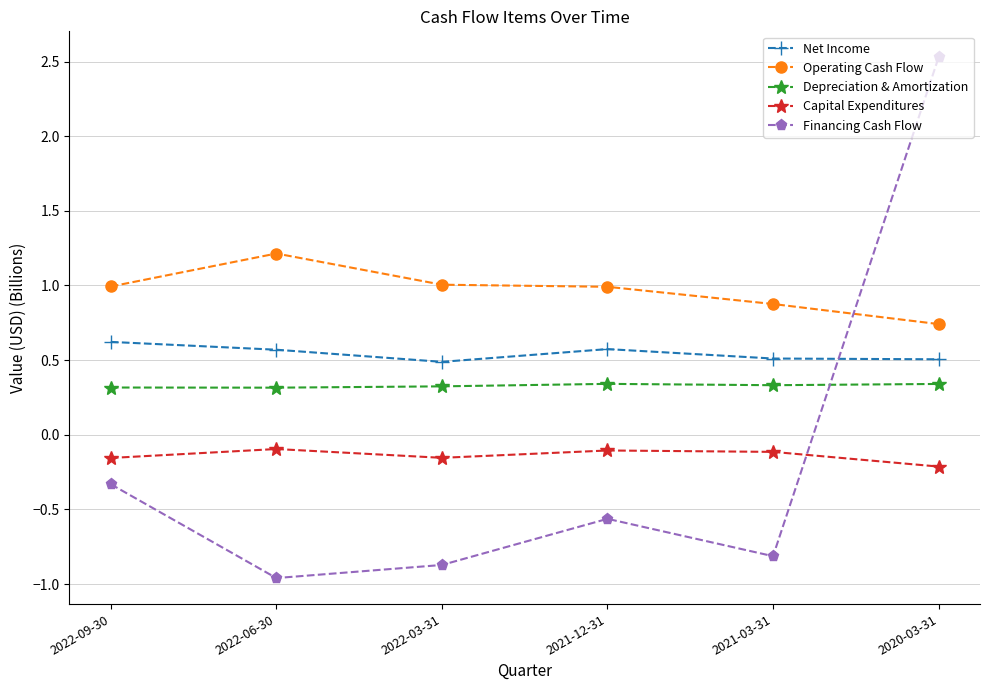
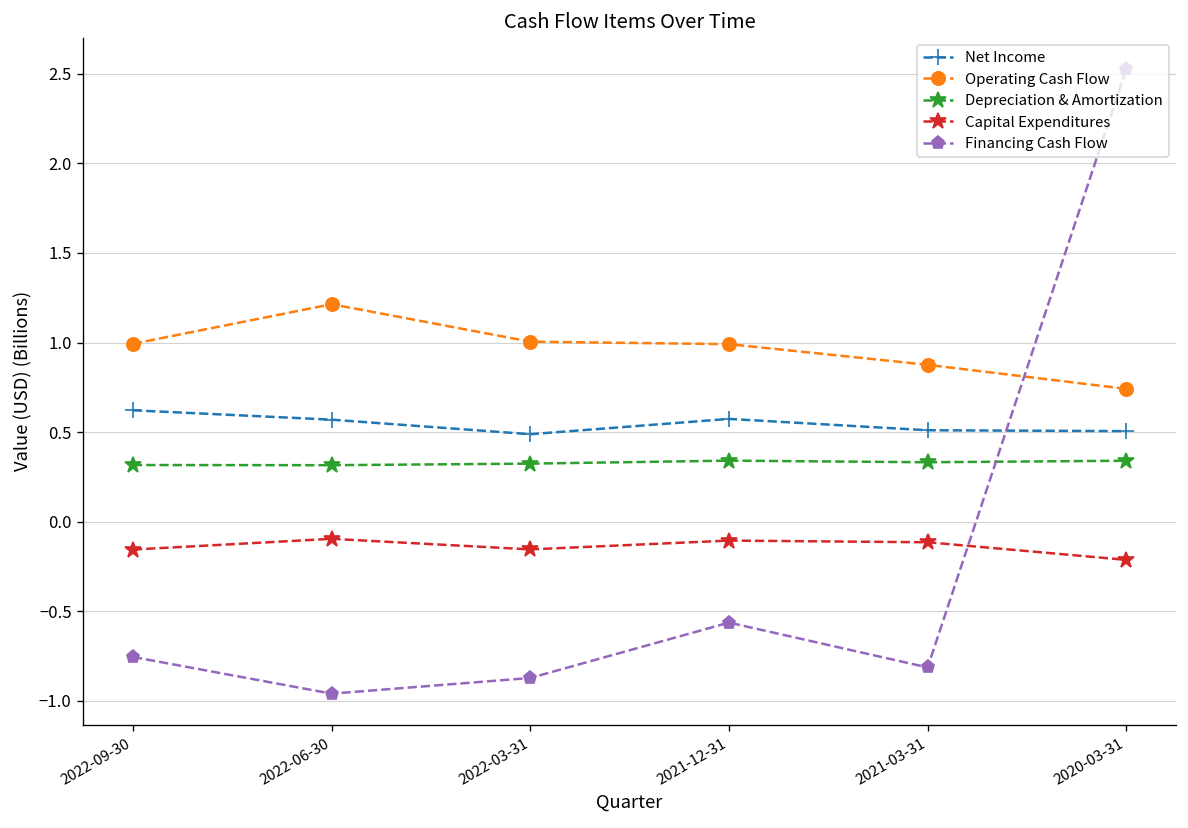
  {
    "Net Income": {
      "2022-09-30": 0.62,
      "2022-06-30": 0.57,
      "2022-03-31": 0.49,
      "2021-12-31": 0.57,
      "2021-03-31": 0.51,
      "2020-03-31": 0.51
    },
    "Operating Cash Flow": {
      "2022-09-30": 0.99,
      "2022-06-30": 1.21,
      "2022-03-31": 1.01,
      "2021-12-31": 0.99,
      "2021-03-31": 0.88,
      "2020-03-31": 0.74
    },
    "Depreciation & Amortization": {
      "2022-09-30": 0.32,
      "2022-06-30": 0.32,
      "2022-03-31": 0.32,
      "2021-12-31": 0.34,
      "2021-03-31": 0.33,
      "2020-03-31": 0.34
    },
    "Capital Expenditures": {
      "2022-09-30": -0.16,
      "2022-06-30": -0.10,
      "2022-03-31": -0.15,
      "2021-12-31": -0.11,
      "2021-03-31": -0.11,
      "2020-03-31": -0.21
    },
    "Financing Cash Flow": {
-     "2022-09-30": -0.33,
+     "2022-09-30": -0.76,
      "2022-06-30": -0.96,
      "2022-03-31": -0.87,
      "2021-12-31": -0.56,
      "2021-03-31": -0.81
    }
  }
